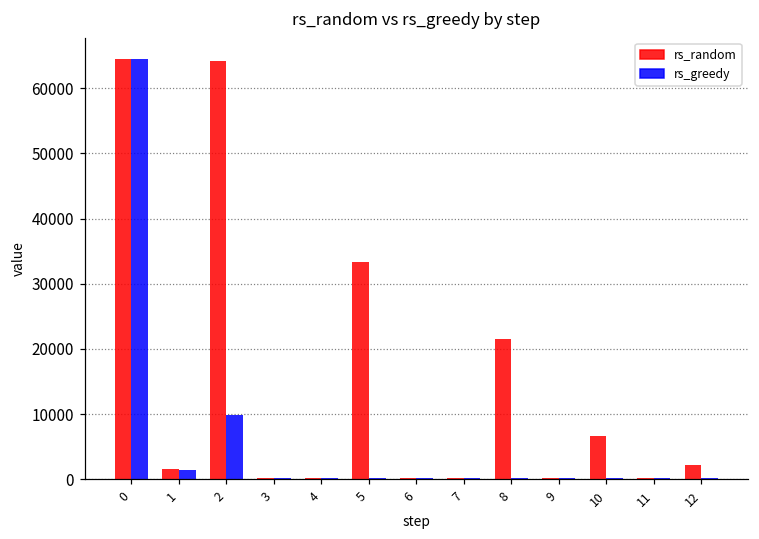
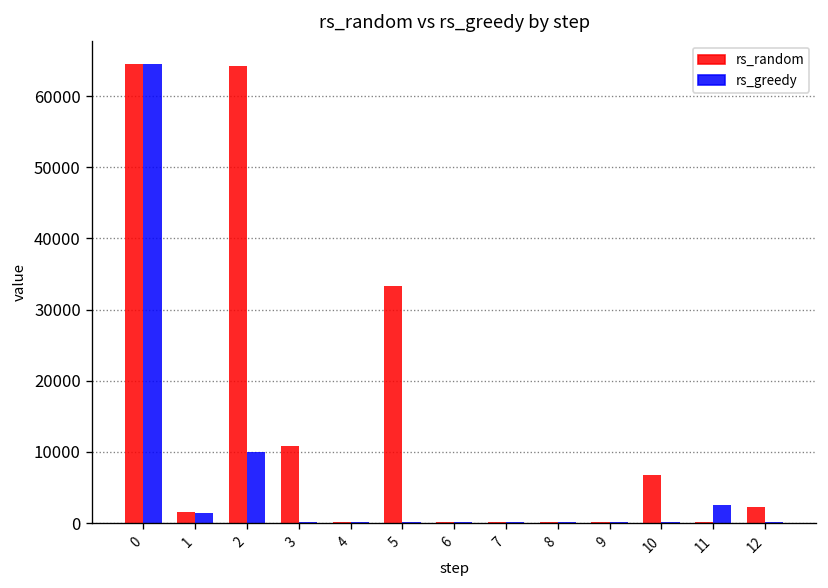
  {
    "rs_random": {
      "0": 65000,
      "1": 2000,
      "2": 64000,
-     "3": 0,
+     "3": 11000,
      "5": 33000,
-     "8": 22000,
+     "8": 0,
      "10": 7000,
      "12": 2000
    },
    "rs_greedy": {
      "0": 65000,
      "1": 1000,
      "2": 10000,
-     "11": 0
+     "11": 3000
    }
  }
